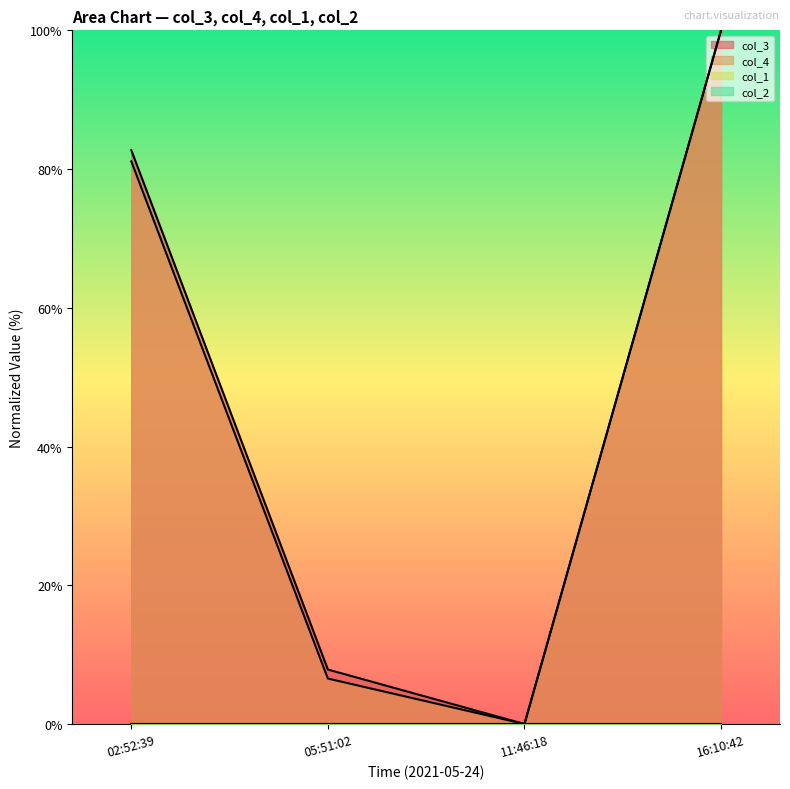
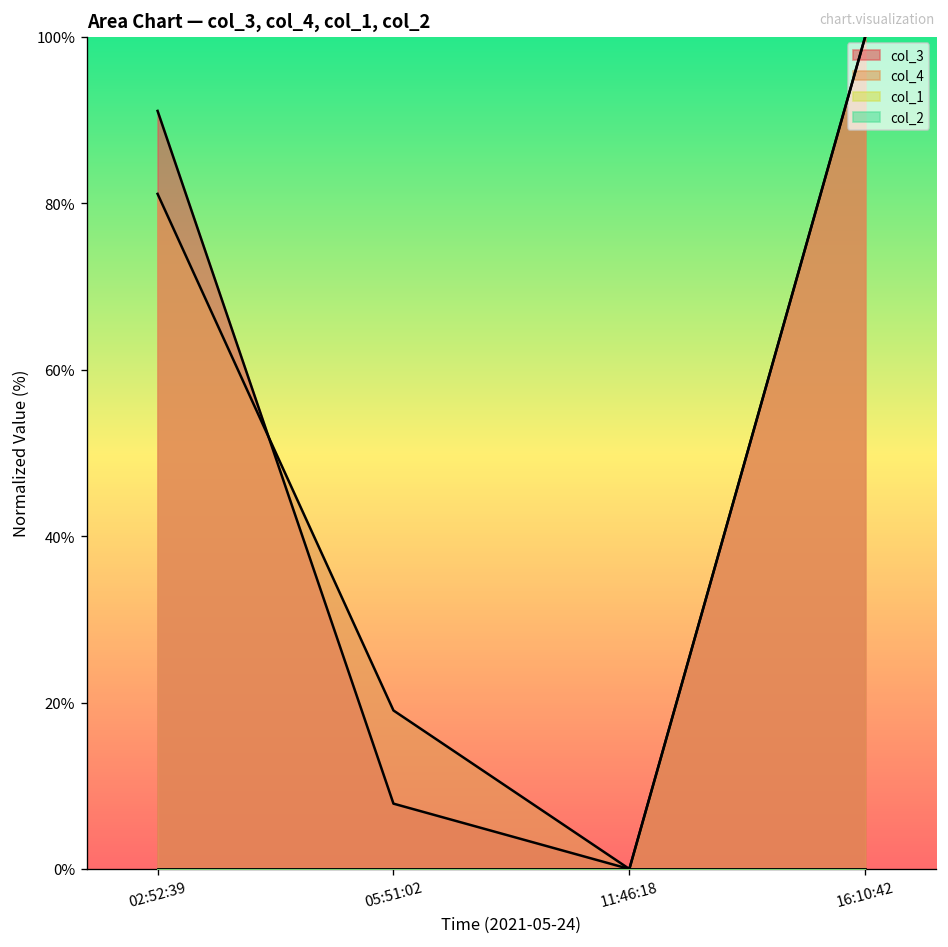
  {
    "col_3": {
-     "02:52:39": "83%",
+     "02:52:39": "91%",
      "05:51:02": "8%"
    },
    "col_4": {
      "02:52:39": "81%",
-     "05:51:02": "7%"
+     "05:51:02": "19%"
    },
    "col_2": {
      "02:52:39": "0%",
      "05:51:02": "0%",
      "16:10:42": "0%"
    }
  }
